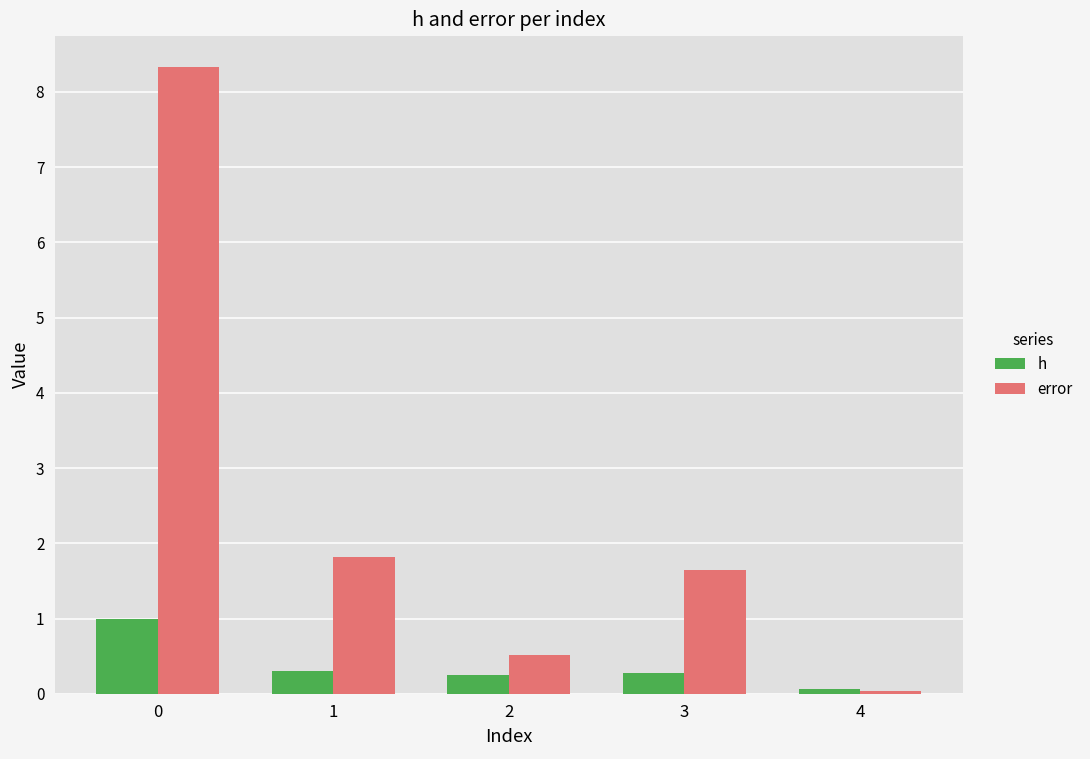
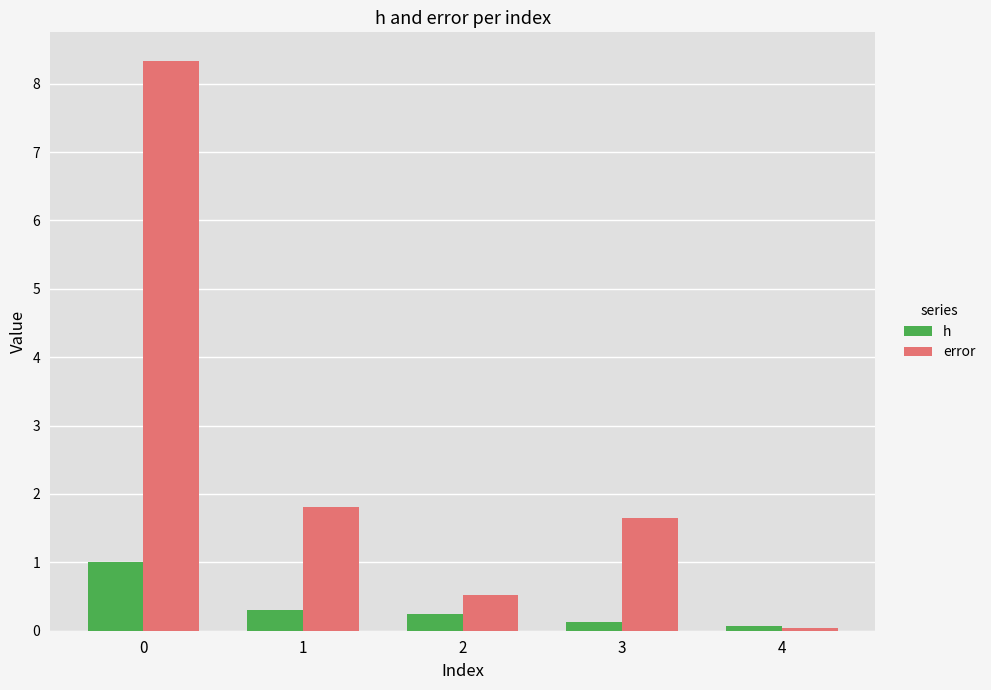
  {
    "h": {
      "0": 1.0,
      "1": 0.3,
      "2": 0.3,
-     "3": 0.3,
+     "3": 0.1,
      "4": 0.1
    },
    "error": {
      "0": 8.3,
      "1": 1.8,
      "2": 0.5,
      "3": 1.6
    }
  }
